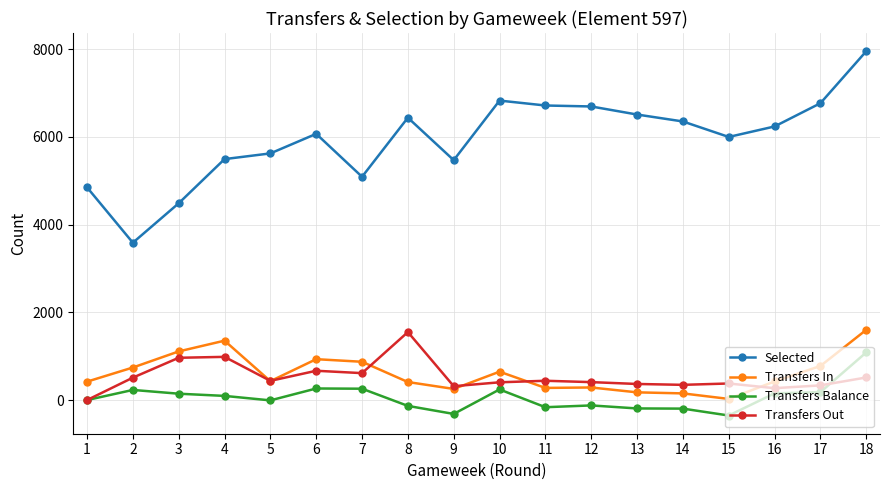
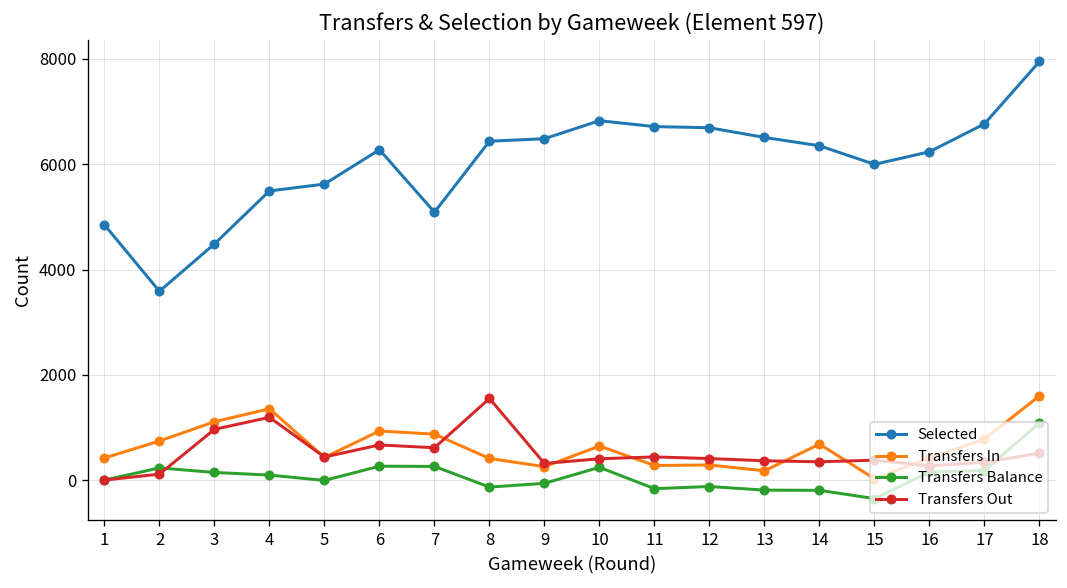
  {
    "Selected": {
      "1": 4800,
      "2": 3600,
      "3": 4500,
      "4": 5500,
      "5": 5600,
-     "6": 6100,
+     "6": 6300,
      "7": 5100,
      "8": 6400,
-     "9": 5500,
+     "9": 6500,
      "10": 6800,
      "11": 6700,
      "12": 6700,
      "13": 6500,
      "14": 6400,
      "15": 6000,
      "16": 6200,
      "17": 6800,
      "18": 8000
    },
    "Transfers In": {
      "1": 400,
      "2": 700,
      "3": 1100,
      "4": 1400,
      "6": 900,
      "7": 900,
      "8": 400,
      "9": 300,
      "10": 600,
      "11": 300,
      "12": 300,
      "13": 200,
-     "14": 200,
+     "14": 700,
      "18": 1600
    },
    "Transfers Balance": {
      "2": 200,
      "3": 100,
      "4": 100,
      "5": 0,
      "6": 300,
      "7": 300,
      "8": -100,
-     "9": -300,
+     "9": -100,
      "10": 200,
      "11": -200,
      "12": -100,
      "13": -200,
      "14": -200
    },
    "Transfers Out": {
-     "2": 500,
+     "2": 100,
      "3": 1000,
-     "4": 1000,
+     "4": 1200,
      "6": 700,
      "7": 600,
      "8": 1600,
      "9": 300,
      "10": 400,
      "11": 400,
      "12": 400,
      "13": 400,
      "14": 300
    }
  }
